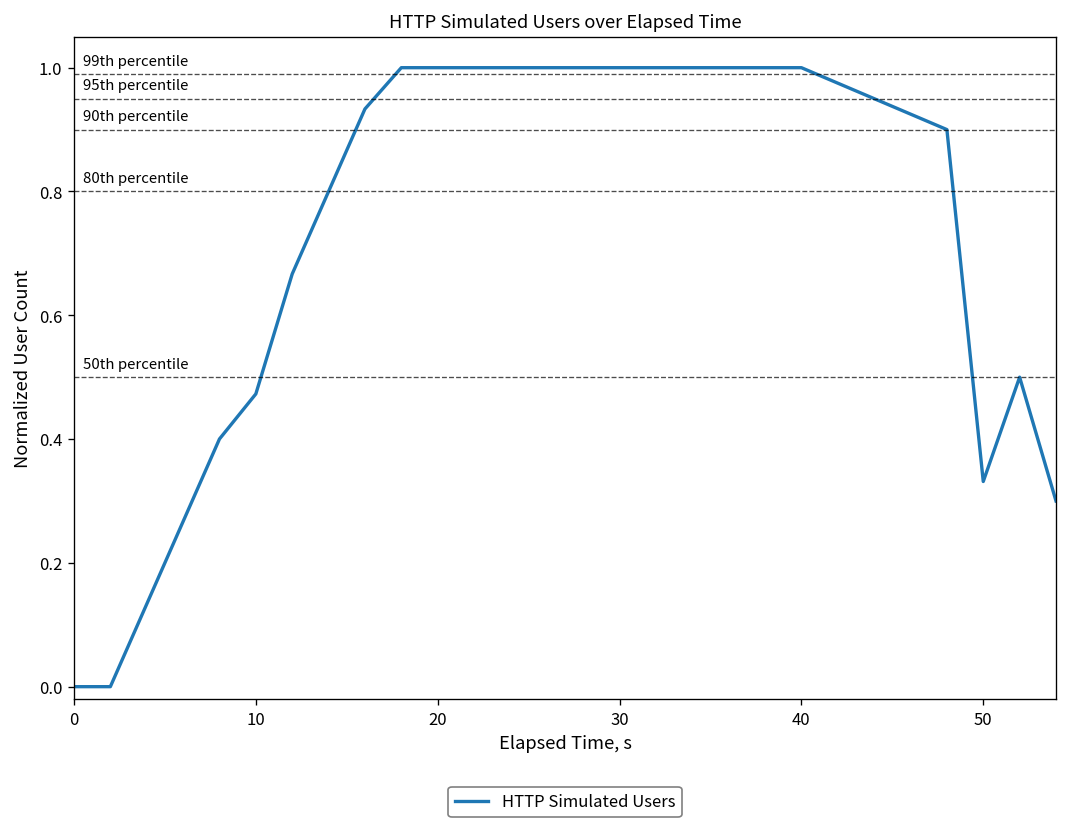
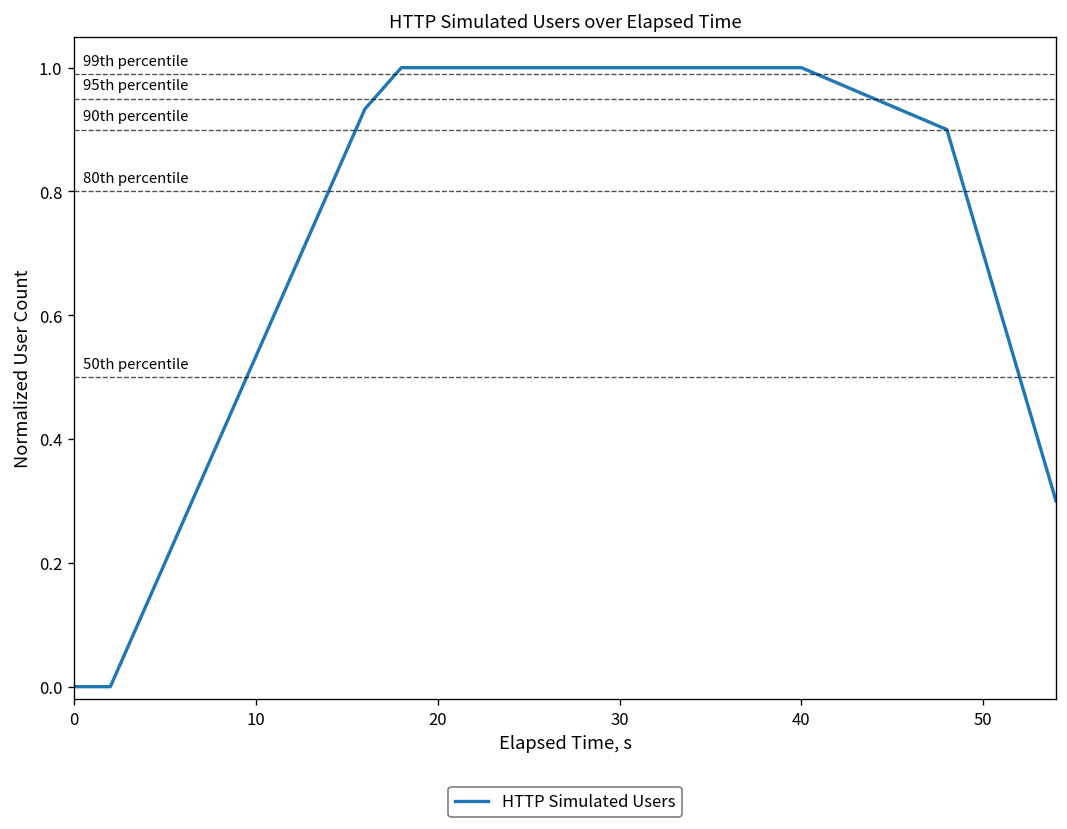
  {
    "0": 0.00,
-   "10": 0.47,
+   "10": 0.53,
    "20": 1.00,
    "30": 1.00,
    "40": 1.00,
-   "50": 0.33
+   "50": 0.70
  }
